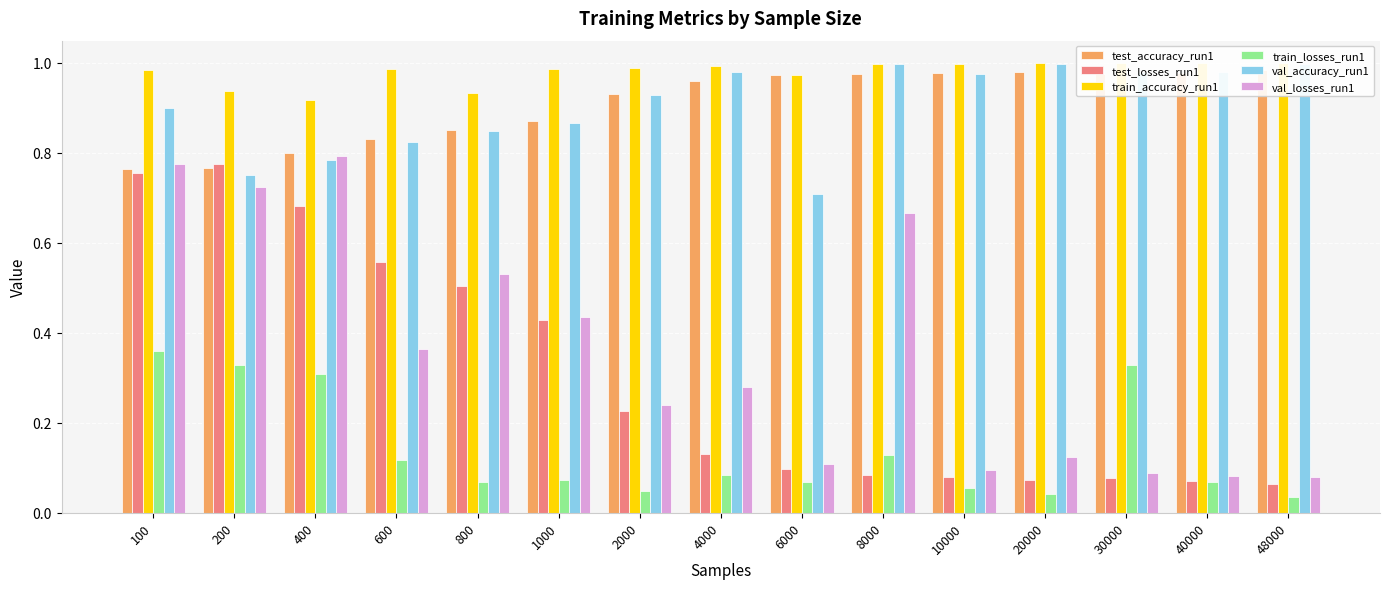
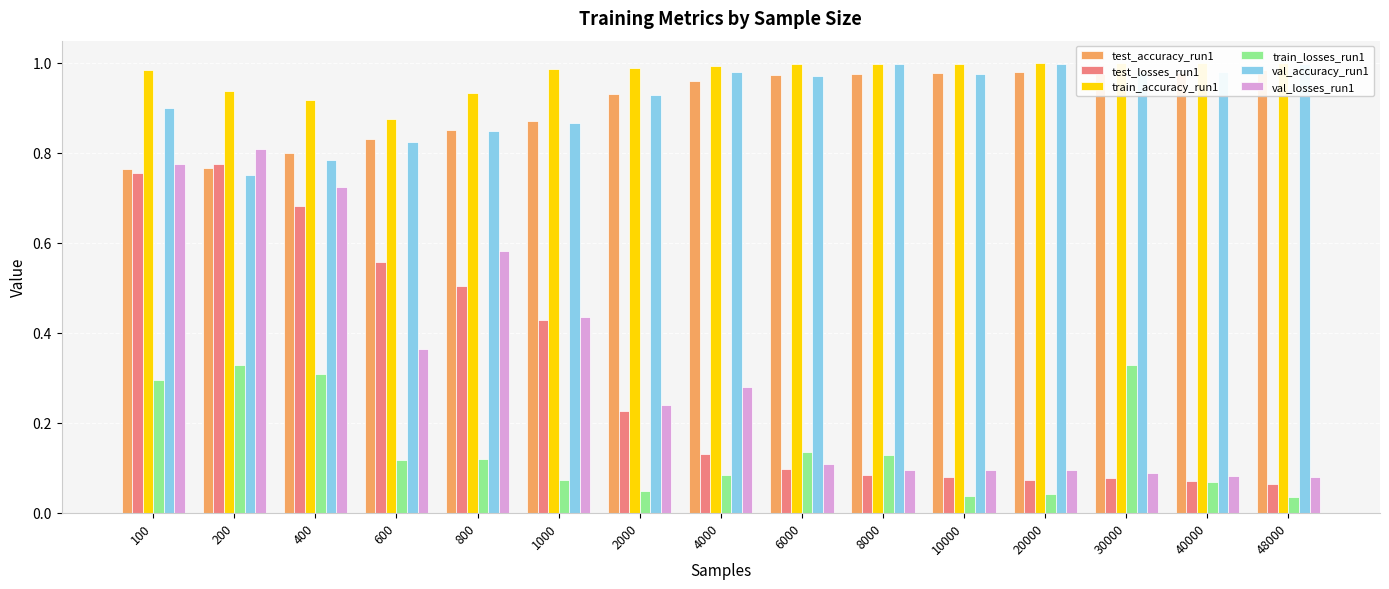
  {
    "train_accuracy_run1": {
      "100": 0.98,
      "200": 0.94,
      "400": 0.92,
-     "600": 0.99,
+     "600": 0.87,
      "800": 0.93,
      "1000": 0.99,
      "2000": 0.99,
      "4000": 0.99,
-     "6000": 0.97,
+     "6000": 1.00,
      "8000": 1.00,
      "10000": 1.00,
      "20000": 1.00
    },
    "train_losses_run1": {
-     "100": 0.36,
+     "100": 0.30,
      "200": 0.33,
      "400": 0.31,
      "600": 0.12,
-     "800": 0.07,
+     "800": 0.12,
      "1000": 0.07,
      "2000": 0.05,
      "4000": 0.08,
-     "6000": 0.07,
+     "6000": 0.14,
      "8000": 0.13,
-     "10000": 0.05,
+     "10000": 0.04,
      "20000": 0.04,
      "30000": 0.33,
      "40000": 0.07,
      "48000": 0.04
    },
    "val_accuracy_run1": {
      "100": 0.90,
      "200": 0.75,
      "400": 0.78,
      "600": 0.82,
      "800": 0.85,
      "1000": 0.87,
      "2000": 0.93,
      "4000": 0.98,
-     "6000": 0.71,
+     "6000": 0.97,
      "8000": 1.00,
      "10000": 0.98,
      "20000": 1.00
    },
    "val_losses_run1": {
      "100": 0.78,
-     "200": 0.72,
-     "400": 0.79,
+     "200": 0.81,
+     "400": 0.72,
      "600": 0.36,
-     "800": 0.53,
+     "800": 0.58,
      "1000": 0.44,
      "2000": 0.24,
      "4000": 0.28,
      "6000": 0.11,
-     "8000": 0.67,
+     "8000": 0.10,
      "10000": 0.09,
-     "20000": 0.12,
+     "20000": 0.10,
      "30000": 0.09,
      "40000": 0.08,
      "48000": 0.08
    }
  }
